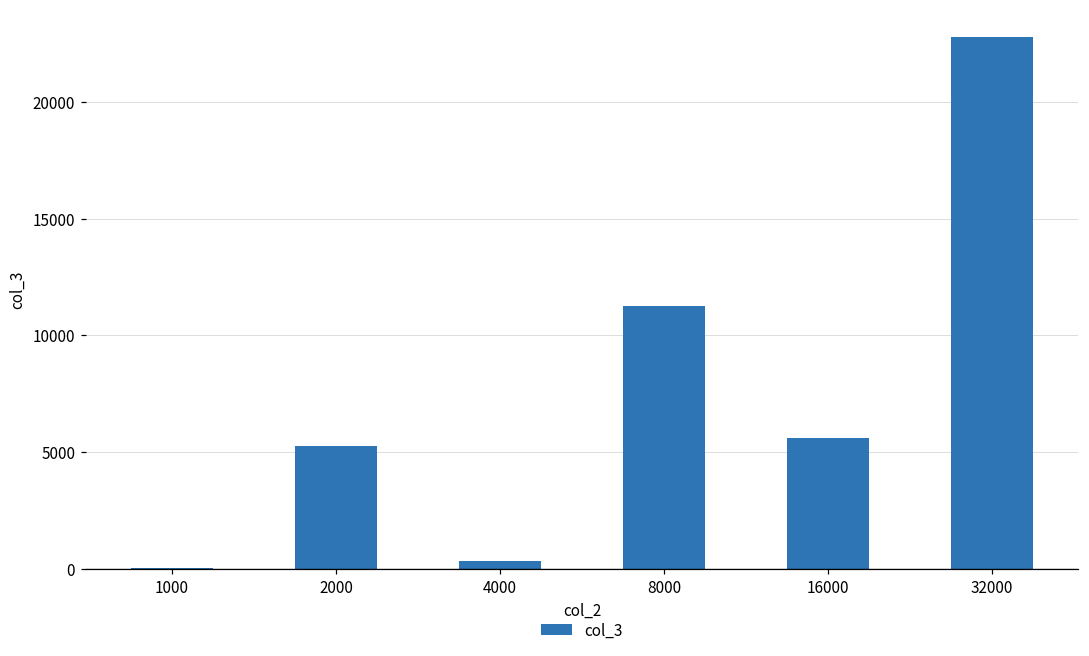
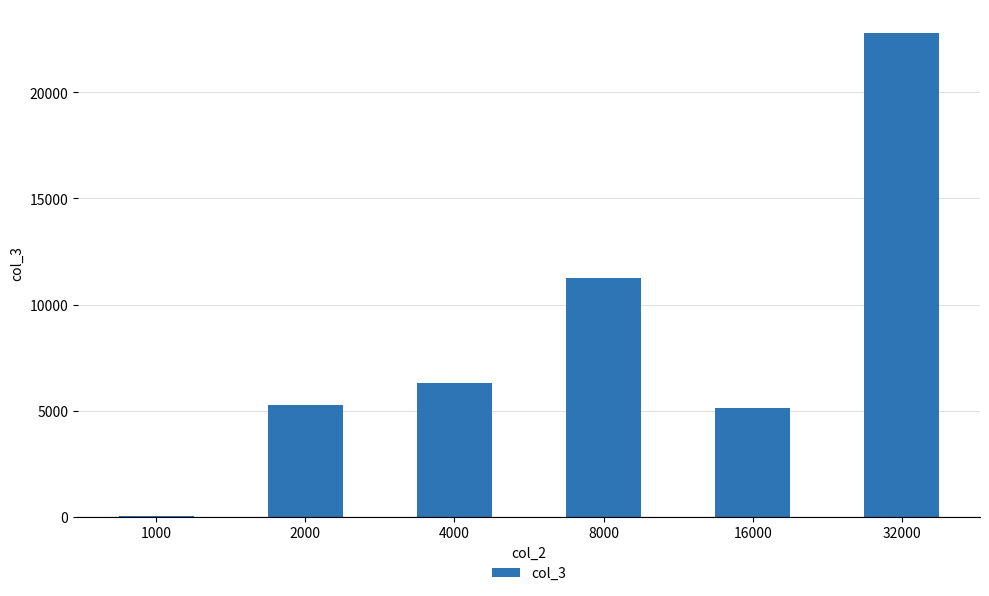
  {
    "2000": 5300,
-   "4000": 300,
+   "4000": 6300,
    "8000": 11200,
-   "16000": 5600,
+   "16000": 5100,
    "32000": 22800
  }
